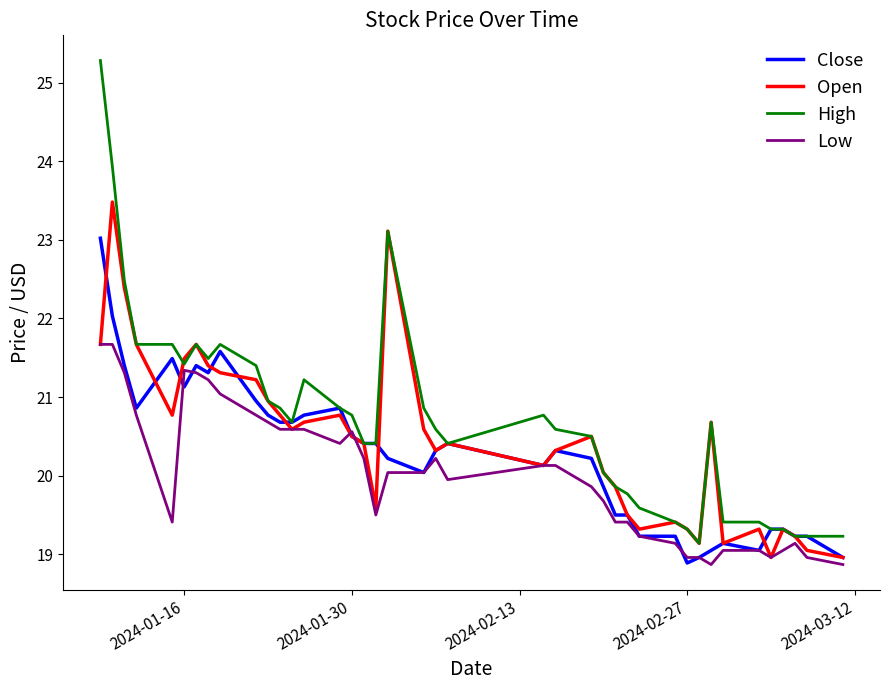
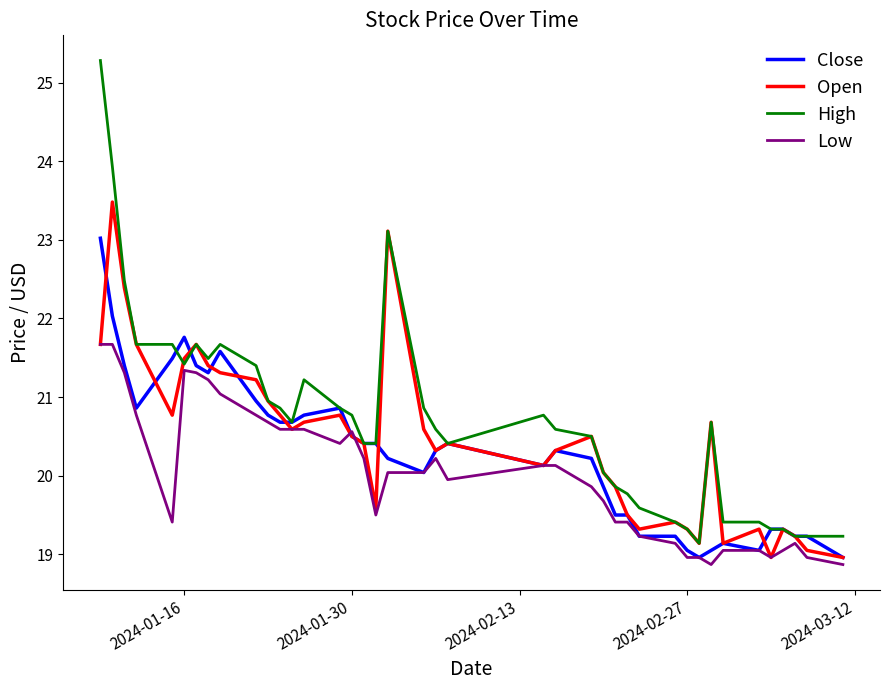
  {
    "Close": {
-     "2024-01-16": 21.1,
-     "2024-02-27": 18.9
+     "2024-01-16": 21.8,
+     "2024-02-27": 19.1
    },
    "Open": {
      "2024-01-16": 21.5
    },
    "High": {
      "2024-01-16": 21.4,
      "2024-01-30": 20.8
    },
    "Low": {
      "2024-01-16": 21.3,
      "2024-01-30": 20.6,
      "2024-02-27": 19.0
    }
  }
